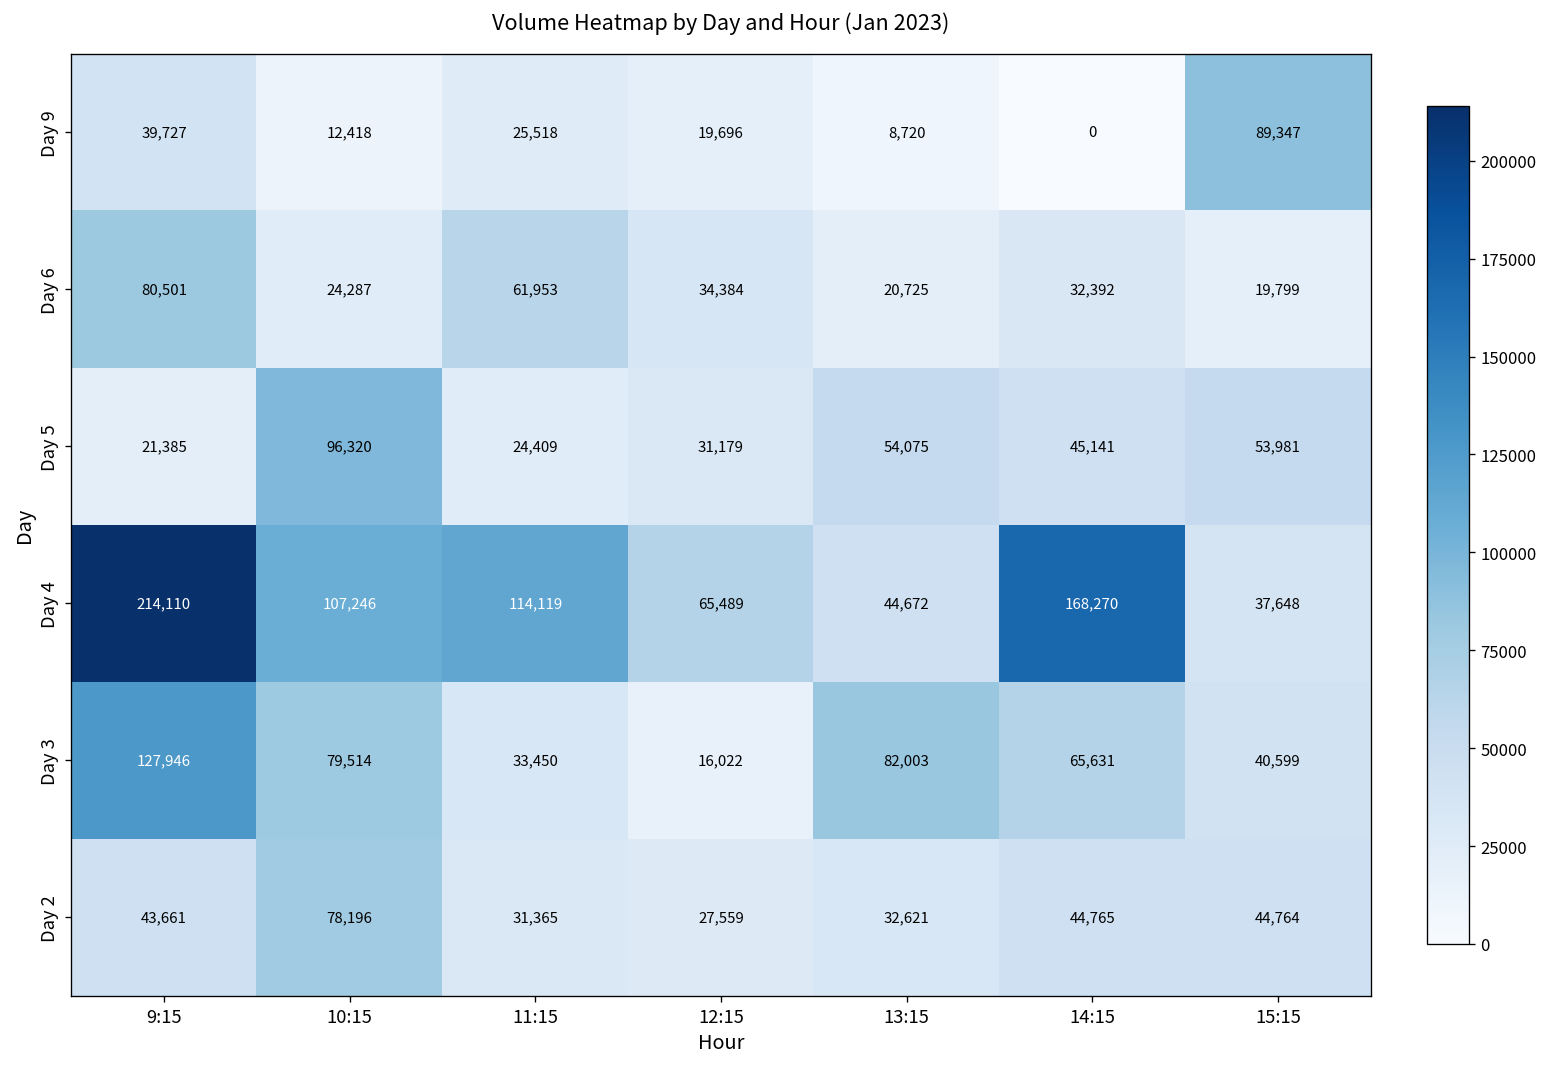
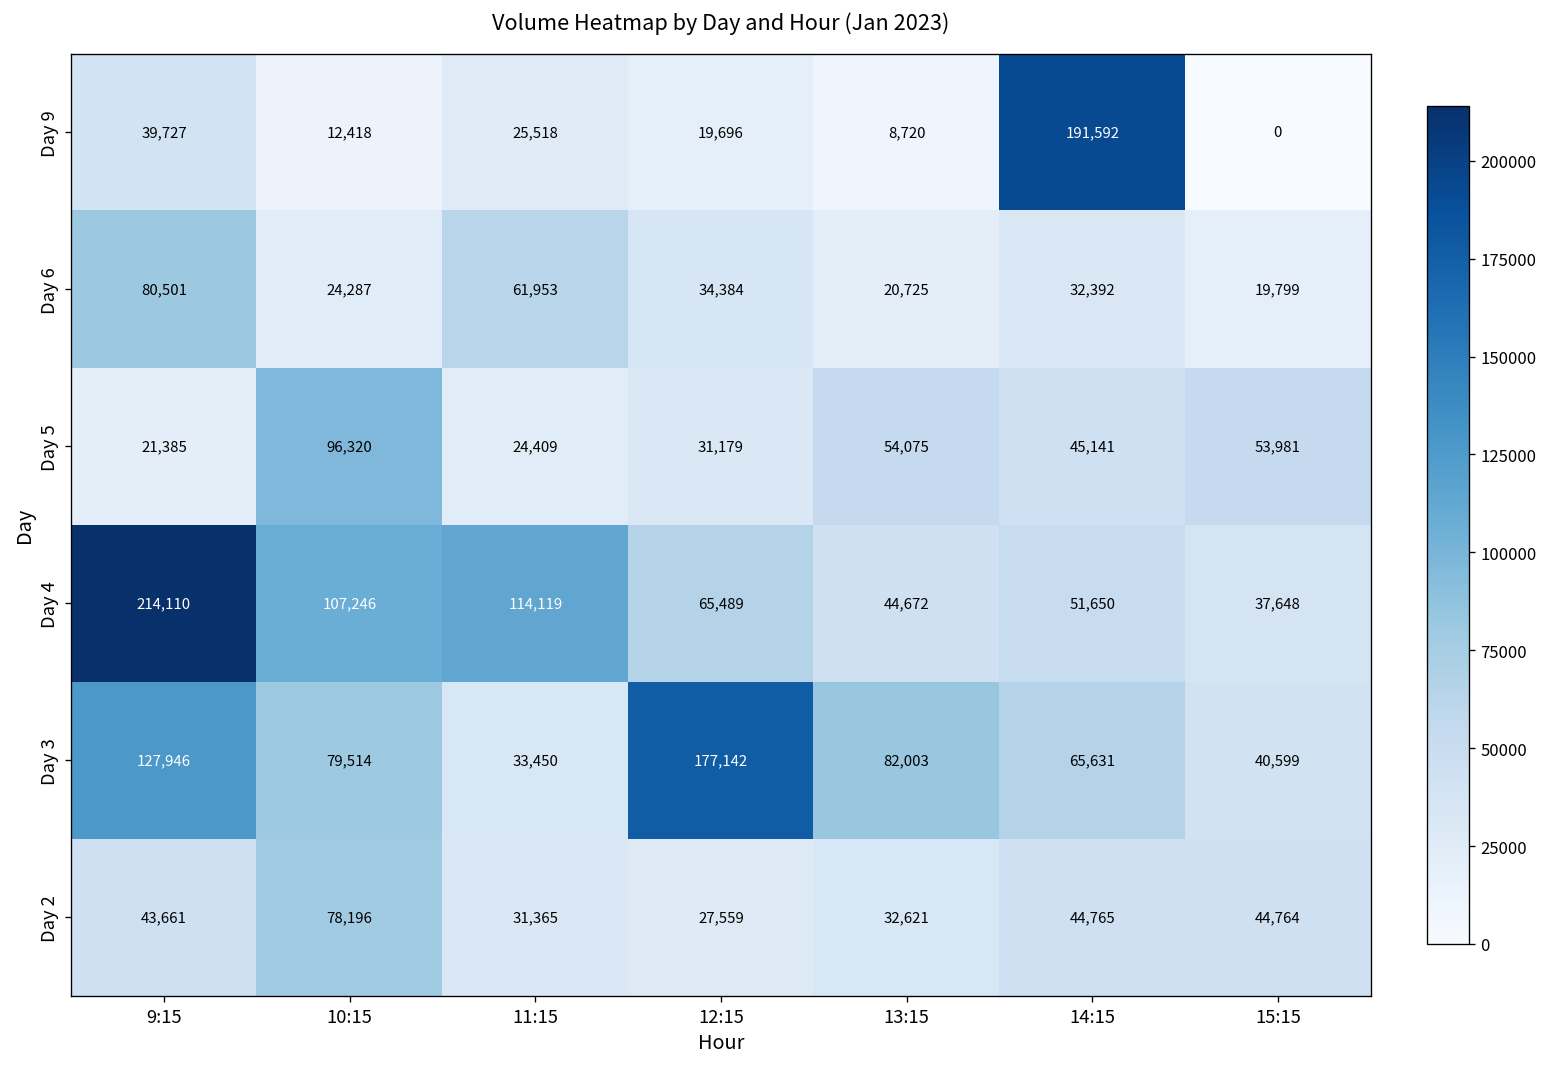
  {
    "Day 9": {
      "9:15": "39,727",
      "10:15": "12,418",
      "11:15": "25,518",
      "12:15": "19,696",
      "13:15": "8,720",
-     "14:15": "0",
-     "15:15": "89,347"
+     "14:15": "191,592",
+     "15:15": "0"
    },
    "Day 6": {
      "9:15": "80,501",
      "10:15": "24,287",
      "11:15": "61,953",
      "12:15": "34,384",
      "13:15": "20,725",
      "14:15": "32,392",
      "15:15": "19,799"
    },
    "Day 5": {
      "9:15": "21,385",
      "10:15": "96,320",
      "11:15": "24,409",
      "12:15": "31,179",
      "13:15": "54,075",
      "14:15": "45,141",
      "15:15": "53,981"
    },
    "Day 4": {
      "9:15": "214,110",
      "10:15": "107,246",
      "11:15": "114,119",
      "12:15": "65,489",
      "13:15": "44,672",
-     "14:15": "168,270",
+     "14:15": "51,650",
      "15:15": "37,648"
    },
    "Day 3": {
      "9:15": "127,946",
      "10:15": "79,514",
      "11:15": "33,450",
-     "12:15": "16,022",
+     "12:15": "177,142",
      "13:15": "82,003",
      "14:15": "65,631",
      "15:15": "40,599"
    },
    "Day 2": {
      "9:15": "43,661",
      "10:15": "78,196",
      "11:15": "31,365",
      "12:15": "27,559",
      "13:15": "32,621",
      "14:15": "44,765",
      "15:15": "44,764"
    }
  }
